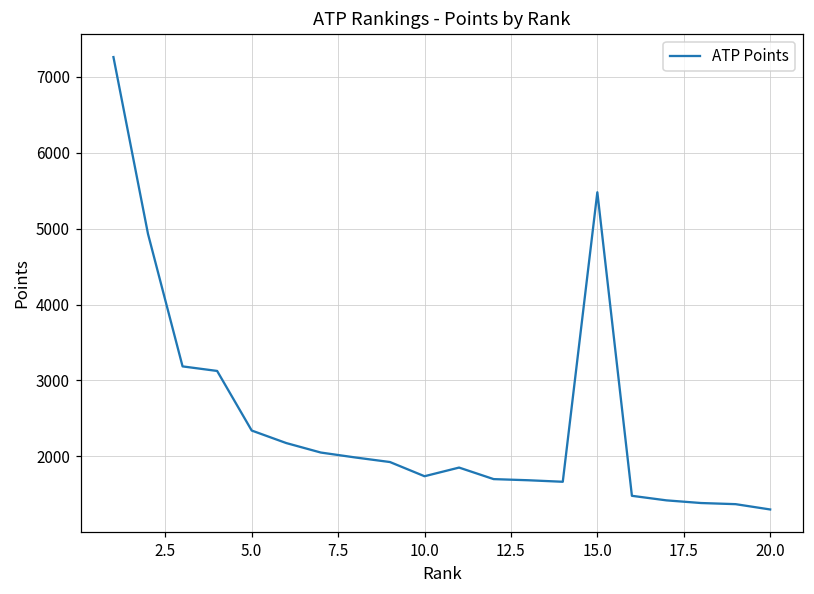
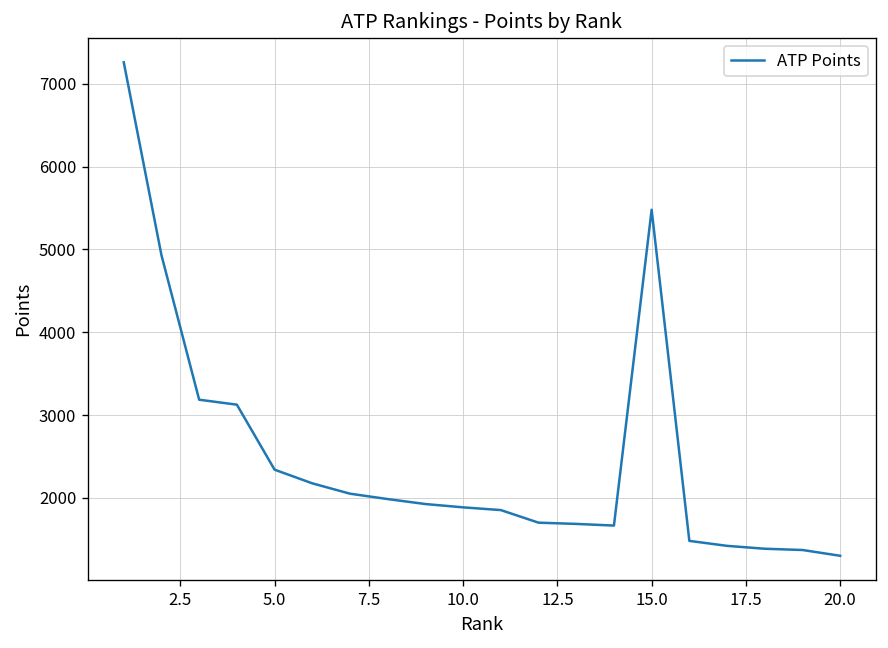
  {
    "5.0": 2300,
-   "10.0": 1700,
+   "10.0": 1900,
    "15.0": 5500,
    "20.0": 1300
  }
